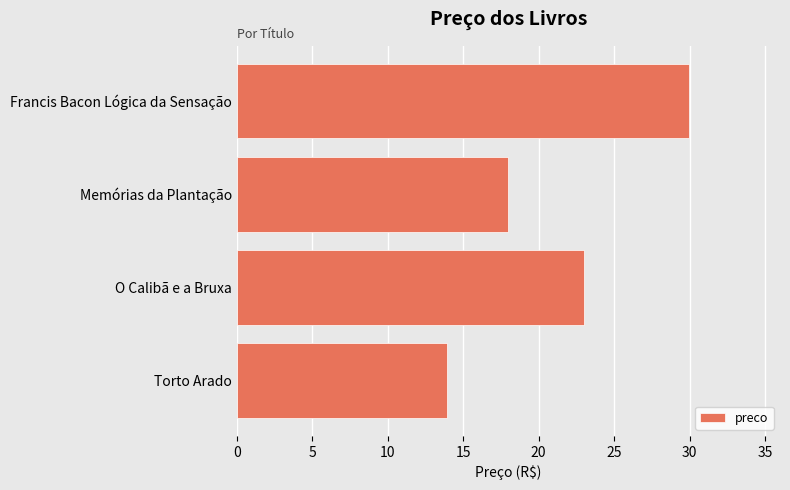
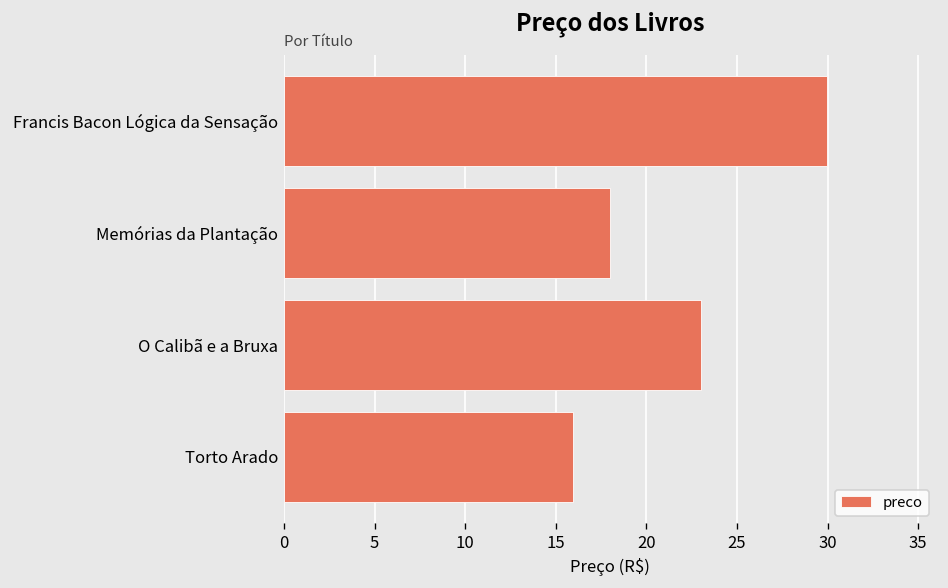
  {
    "Francis Bacon Lógica da Sensação": 30.0,
    "Memórias da Plantação": 18.0,
    "O Calibã e a Bruxa": 23.0,
-   "Torto Arado": 14.0
+   "Torto Arado": 16.0
  }
